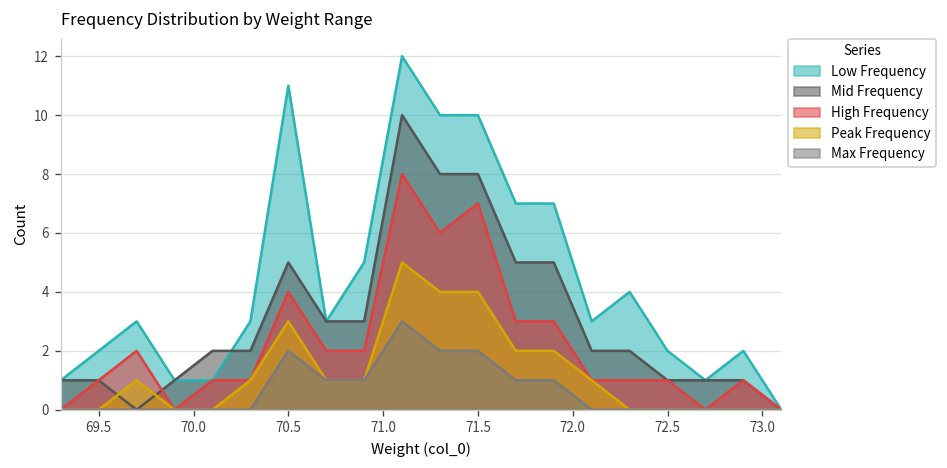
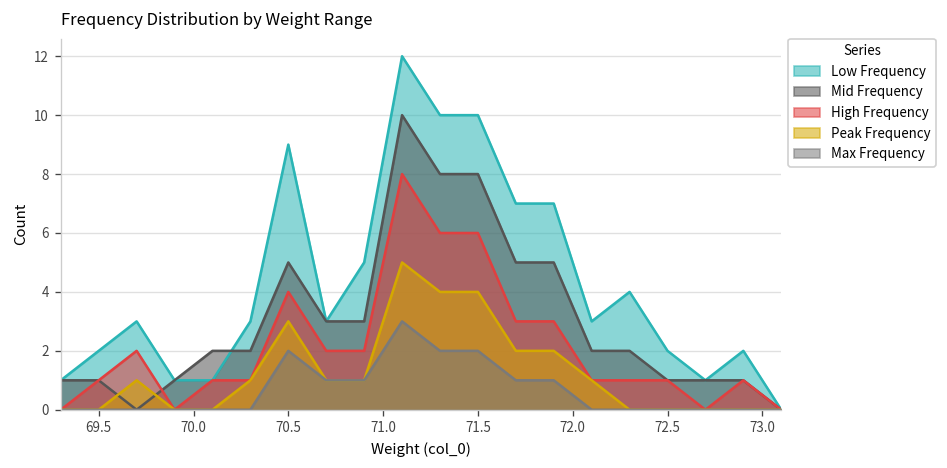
  {
    "Low Frequency": {
      "69.5": 2,
-     "70.5": 11,
+     "70.5": 9,
      "71.5": 10,
      "72.5": 2
    },
    "High Frequency": {
      "70.5": 4,
-     "71.5": 7
+     "71.5": 6
    },
    "Peak Frequency": {
      "70.5": 3,
      "71.5": 4
    }
  }
